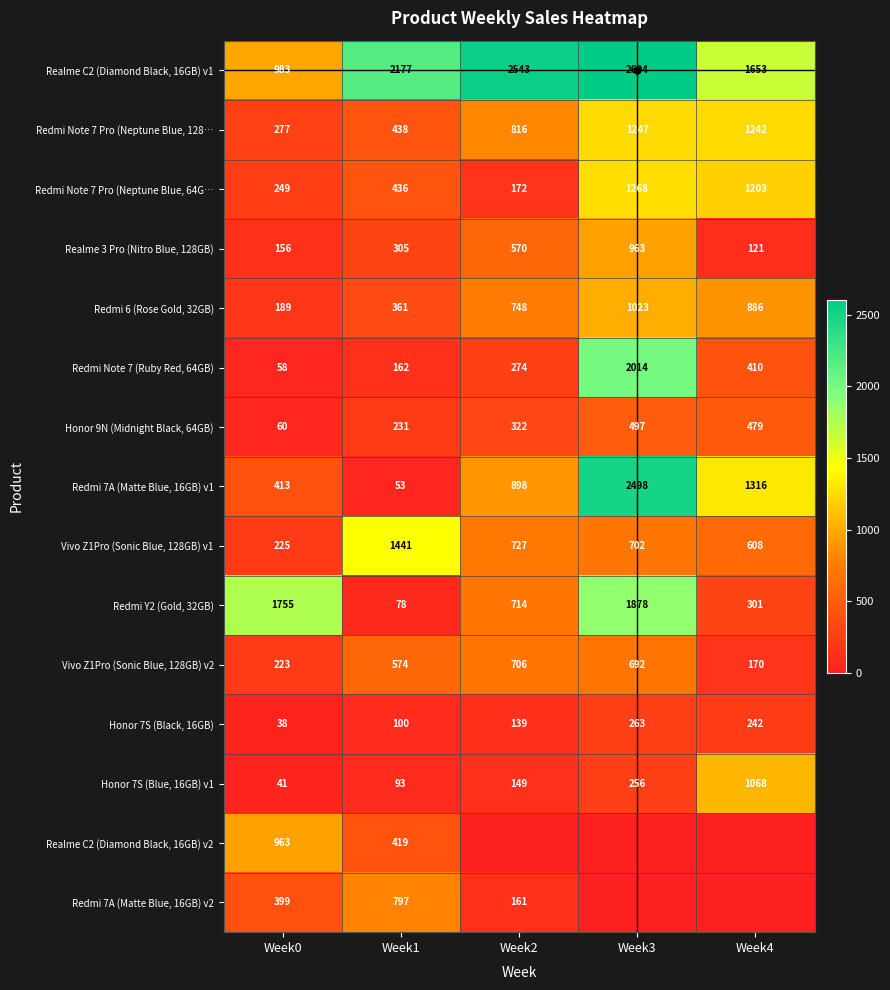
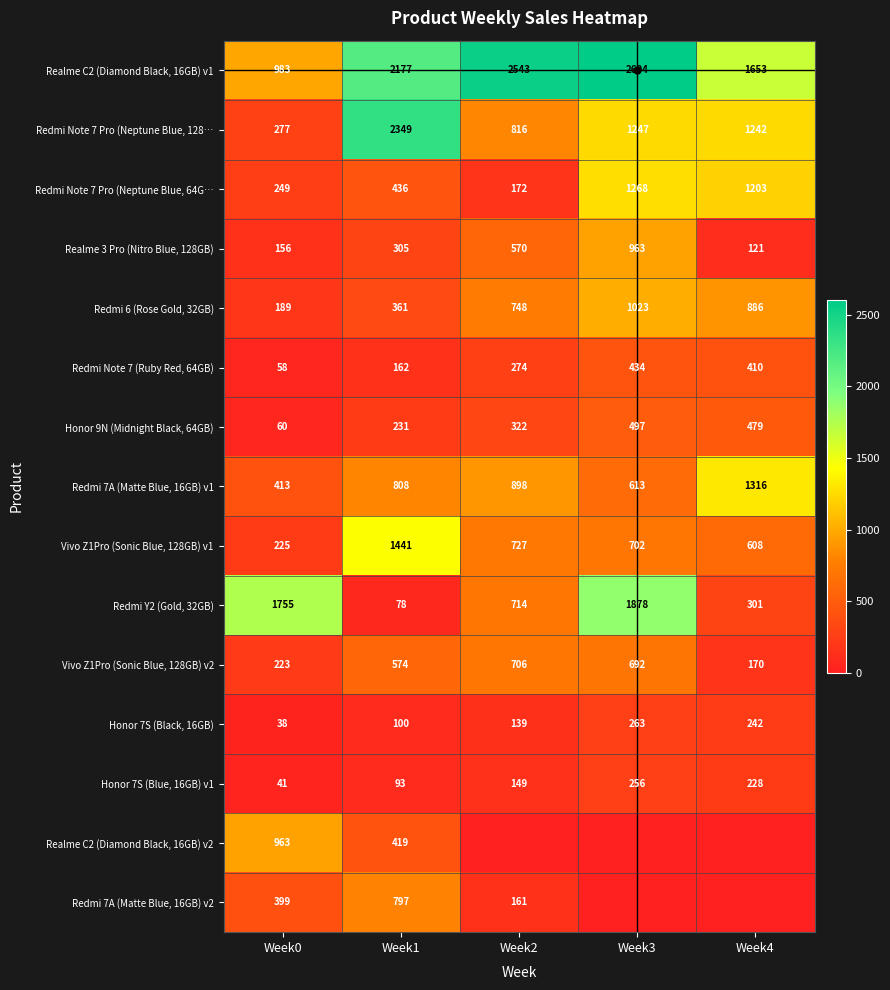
  {
    "Realme C2 (Diamond Black, 16GB) v1": {
      "Week0": 983,
      "Week1": 2177,
      "Week2": 2543,
      "Week4": 1653
    },
    "Redmi Note 7 Pro (Neptune Blue, 128…": {
      "Week0": 277,
-     "Week1": 438,
+     "Week1": 2349,
      "Week2": 816,
      "Week3": 1247,
      "Week4": 1242
    },
    "Redmi Note 7 Pro (Neptune Blue, 64G…": {
      "Week0": 249,
      "Week1": 436,
      "Week2": 172,
      "Week3": 1268,
      "Week4": 1203
    },
    "Realme 3 Pro (Nitro Blue, 128GB)": {
      "Week0": 156,
      "Week1": 305,
      "Week2": 570,
      "Week3": 963,
      "Week4": 121
    },
    "Redmi 6 (Rose Gold, 32GB)": {
      "Week0": 189,
      "Week1": 361,
      "Week2": 748,
      "Week3": 1023,
      "Week4": 886
    },
    "Redmi Note 7 (Ruby Red, 64GB)": {
      "Week0": 58,
      "Week1": 162,
      "Week2": 274,
-     "Week3": 2014,
+     "Week3": 434,
      "Week4": 410
    },
    "Honor 9N (Midnight Black, 64GB)": {
      "Week0": 60,
      "Week1": 231,
      "Week2": 322,
      "Week3": 497,
      "Week4": 479
    },
    "Redmi 7A (Matte Blue, 16GB) v1": {
      "Week0": 413,
-     "Week1": 53,
+     "Week1": 808,
      "Week2": 898,
-     "Week3": 2498,
+     "Week3": 613,
      "Week4": 1316
    },
    "Vivo Z1Pro (Sonic Blue, 128GB) v1": {
      "Week0": 225,
      "Week1": 1441,
      "Week2": 727,
      "Week3": 702,
      "Week4": 608
    },
    "Redmi Y2 (Gold, 32GB)": {
      "Week0": 1755,
      "Week1": 78,
      "Week2": 714,
      "Week3": 1878,
      "Week4": 301
    },
    "Vivo Z1Pro (Sonic Blue, 128GB) v2": {
      "Week0": 223,
      "Week1": 574,
      "Week2": 706,
      "Week3": 692,
      "Week4": 170
    },
    "Honor 7S (Black, 16GB)": {
      "Week0": 38,
      "Week1": 100,
      "Week2": 139,
      "Week3": 263,
      "Week4": 242
    },
    "Honor 7S (Blue, 16GB) v1": {
      "Week0": 41,
      "Week1": 93,
      "Week2": 149,
      "Week3": 256,
-     "Week4": 1068
+     "Week4": 228
    },
    "Realme C2 (Diamond Black, 16GB) v2": {
      "Week0": 963,
      "Week1": 419
    },
    "Redmi 7A (Matte Blue, 16GB) v2": {
      "Week0": 399,
      "Week1": 797,
      "Week2": 161
    }
  }
